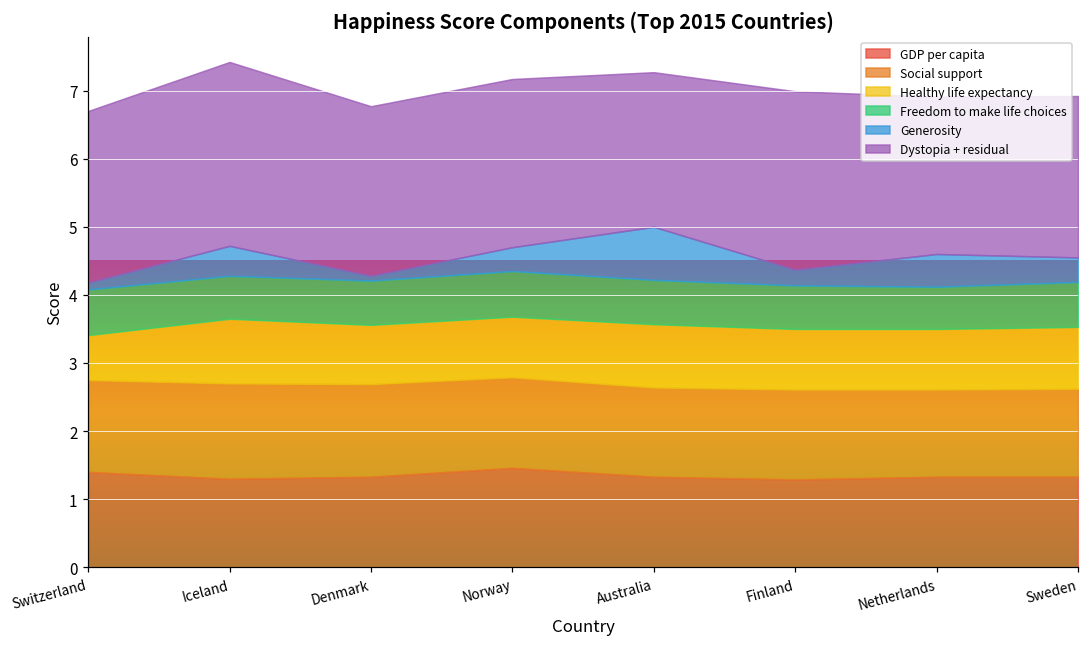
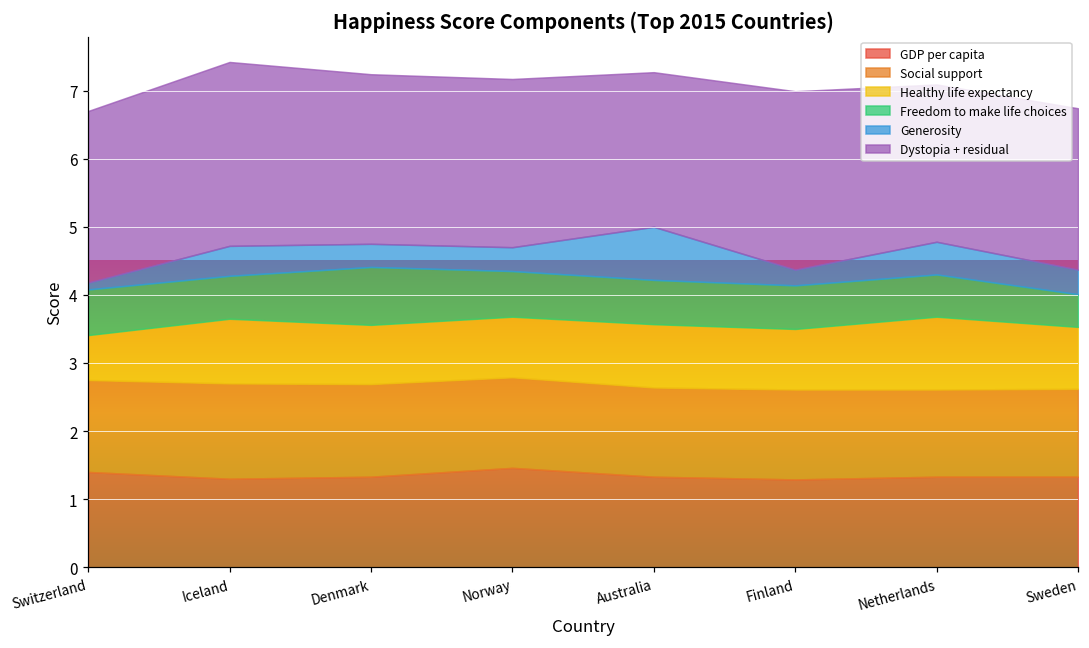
  {
    "Healthy life expectancy": {
      "Switzerland": 0.7,
      "Iceland": 1.0,
      "Denmark": 0.9,
      "Norway": 0.9,
      "Australia": 0.9,
      "Finland": 0.9,
-     "Netherlands": 0.9,
+     "Netherlands": 1.1,
      "Sweden": 0.9
    },
    "Freedom to make life choices": {
      "Switzerland": 0.7,
      "Iceland": 0.6,
-     "Denmark": 0.7,
+     "Denmark": 0.8,
      "Norway": 0.7,
      "Australia": 0.7,
      "Finland": 0.6,
      "Netherlands": 0.6,
-     "Sweden": 0.7
+     "Sweden": 0.5
    },
    "Generosity": {
      "Switzerland": 0.1,
      "Iceland": 0.4,
-     "Denmark": 0.1,
+     "Denmark": 0.3,
      "Norway": 0.3,
      "Australia": 0.8,
      "Finland": 0.2,
      "Netherlands": 0.5,
      "Sweden": 0.4
    },
    "Dystopia + residual": {
      "Switzerland": 2.5,
      "Iceland": 2.7,
      "Denmark": 2.5,
      "Norway": 2.5,
      "Australia": 2.3,
      "Finland": 2.6,
      "Sweden": 2.4
    }
  }
